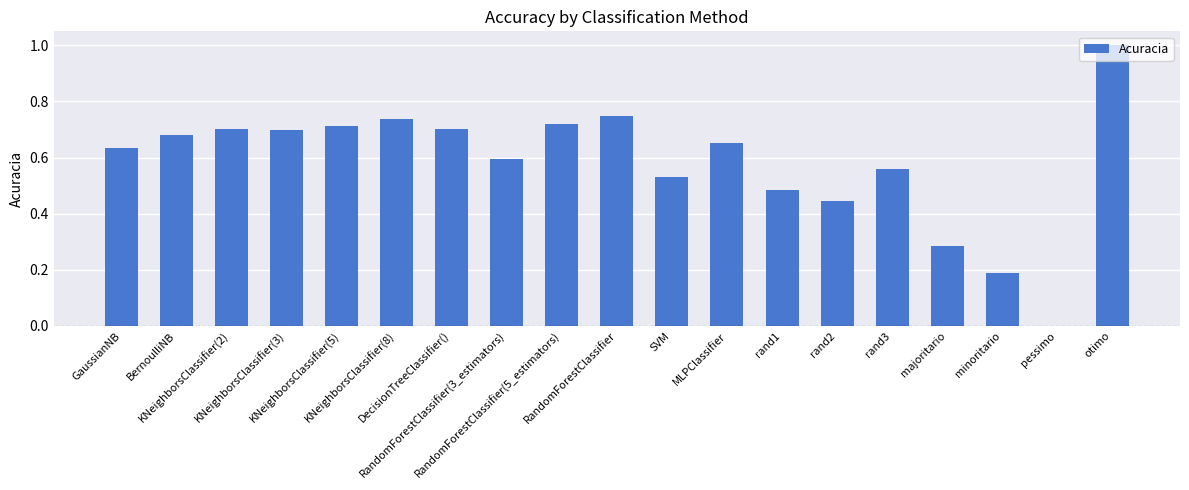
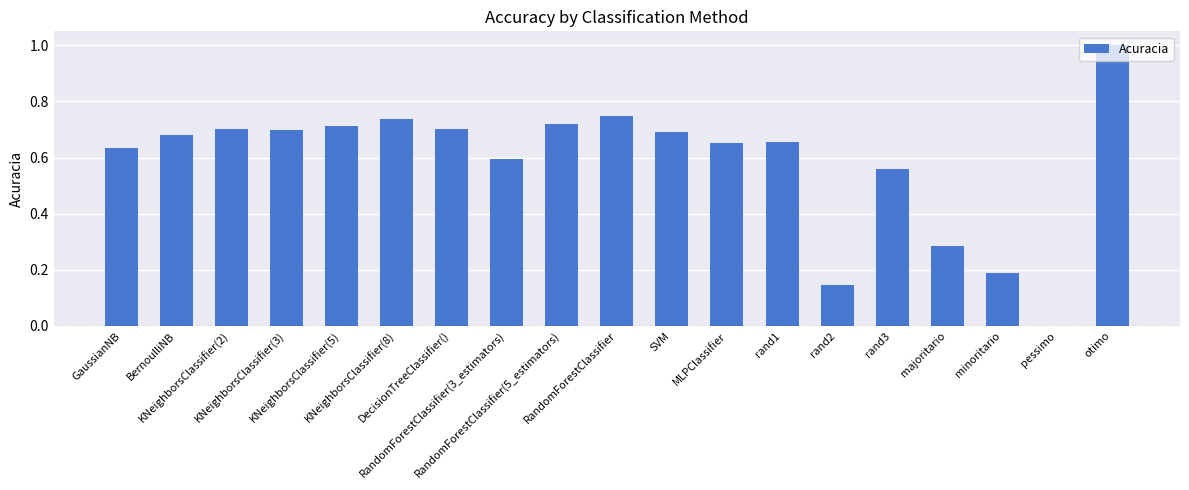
  {
    "GaussianNB": 0.63,
    "BernoulliNB": 0.68,
    "KNeighborsClassifier(2)": 0.70,
    "KNeighborsClassifier(3)": 0.70,
    "KNeighborsClassifier(5)": 0.71,
    "KNeighborsClassifier(8)": 0.74,
    "DecisionTreeClassifier()": 0.70,
    "RandomForestClassifier(3_estimators)": 0.59,
    "RandomForestClassifier(5_estimators)": 0.72,
    "RandomForestClassifier": 0.75,
-   "SVM": 0.53,
+   "SVM": 0.69,
    "MLPClassifier": 0.65,
-   "rand1": 0.49,
-   "rand2": 0.45,
+   "rand1": 0.65,
+   "rand2": 0.15,
    "rand3": 0.56,
    "majoritario": 0.29,
    "minoritario": 0.19,
    "pessimo": 0.00
  }
